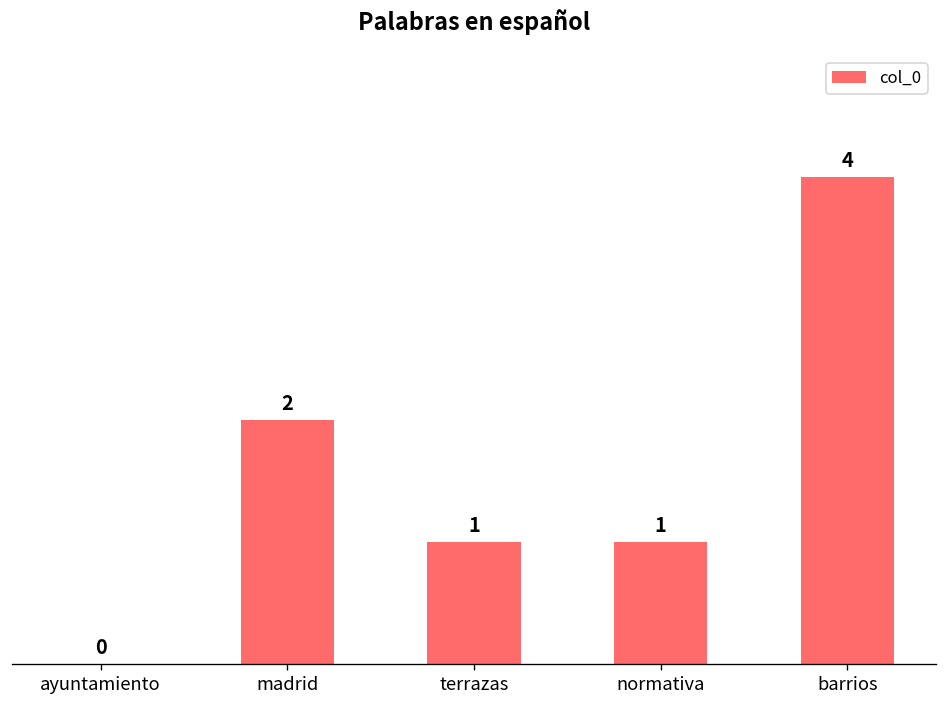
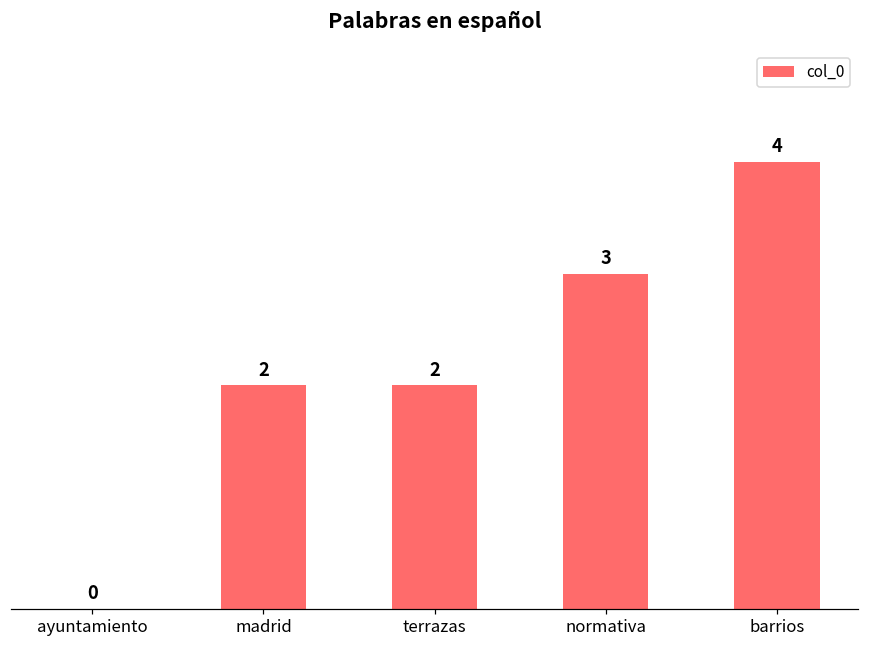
  {
    "ayuntamiento": 0,
    "madrid": 2,
-   "terrazas": 1,
-   "normativa": 1,
+   "terrazas": 2,
+   "normativa": 3,
    "barrios": 4
  }
